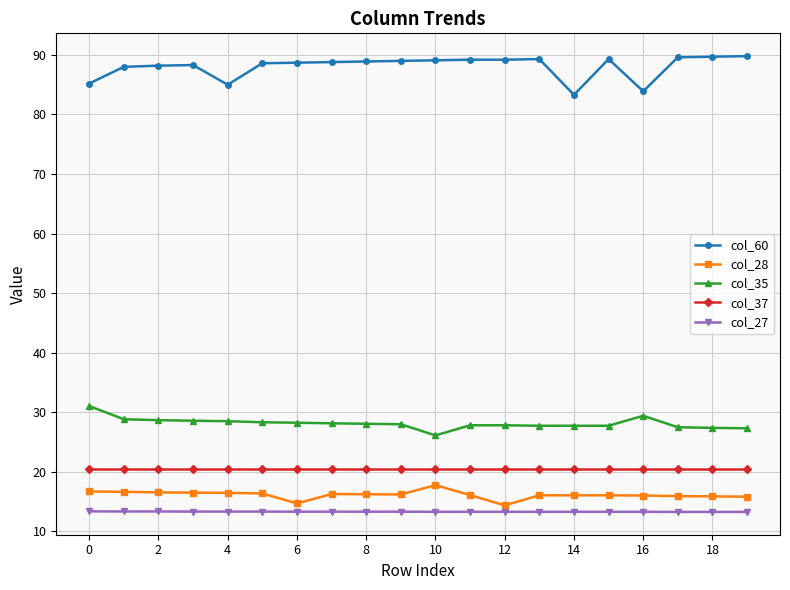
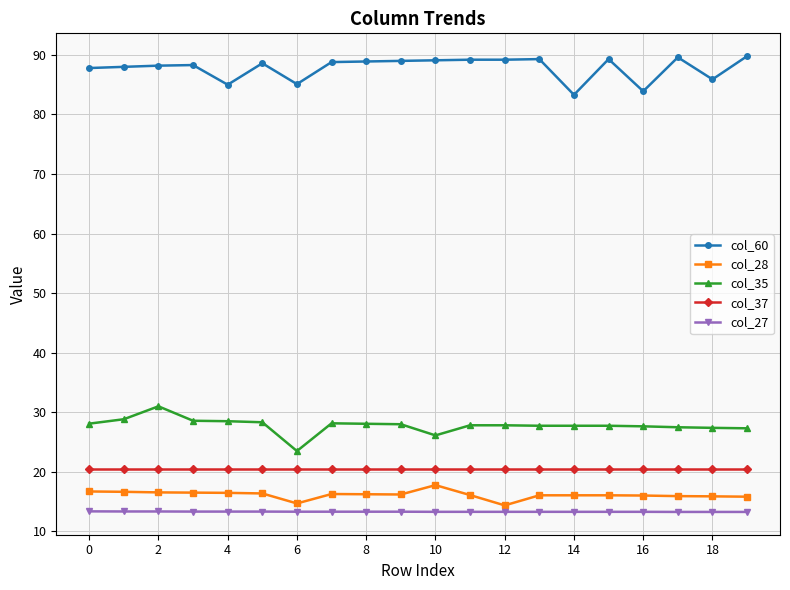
  {
    "col_60": {
-     "0": 85,
+     "0": 88,
      "2": 88,
      "4": 85,
-     "6": 89,
+     "6": 85,
      "8": 89,
      "10": 89,
      "12": 89,
      "14": 83,
      "16": 84,
-     "18": 90
+     "18": 86
    },
    "col_28": {
      "0": 17,
      "2": 17,
      "4": 16,
      "6": 15,
      "8": 16,
      "10": 18,
      "12": 14,
      "14": 16,
      "16": 16,
      "18": 16
    },
    "col_35": {
-     "0": 31,
-     "2": 29,
+     "0": 28,
+     "2": 31,
      "4": 29,
-     "6": 28,
+     "6": 24,
      "8": 28,
      "10": 26,
      "12": 28,
      "14": 28,
-     "16": 29,
+     "16": 28,
      "18": 27
    },
    "col_37": {
      "0": 21,
      "2": 21,
      "4": 21,
      "6": 21,
      "8": 21,
      "10": 21,
      "12": 21,
      "14": 21,
      "16": 21,
      "18": 21
    },
    "col_27": {
      "0": 13,
      "2": 13,
      "4": 13,
      "6": 13,
      "8": 13,
      "10": 13,
      "12": 13,
      "14": 13,
      "16": 13,
      "18": 13
    }
  }
